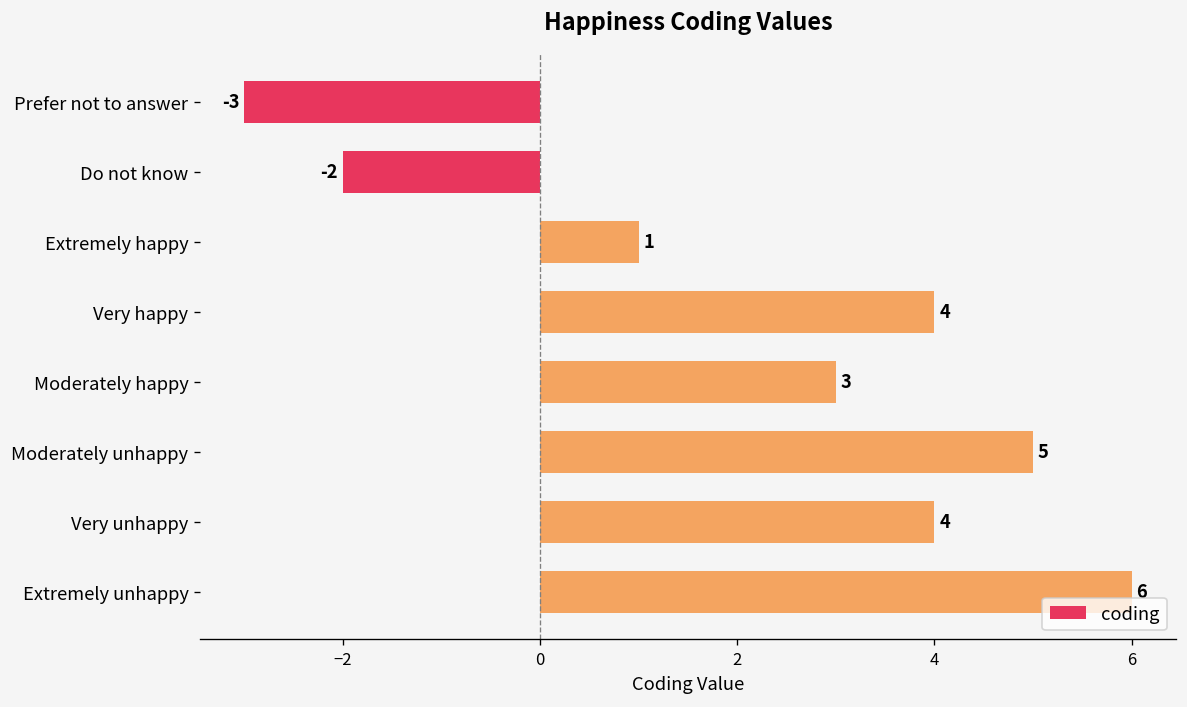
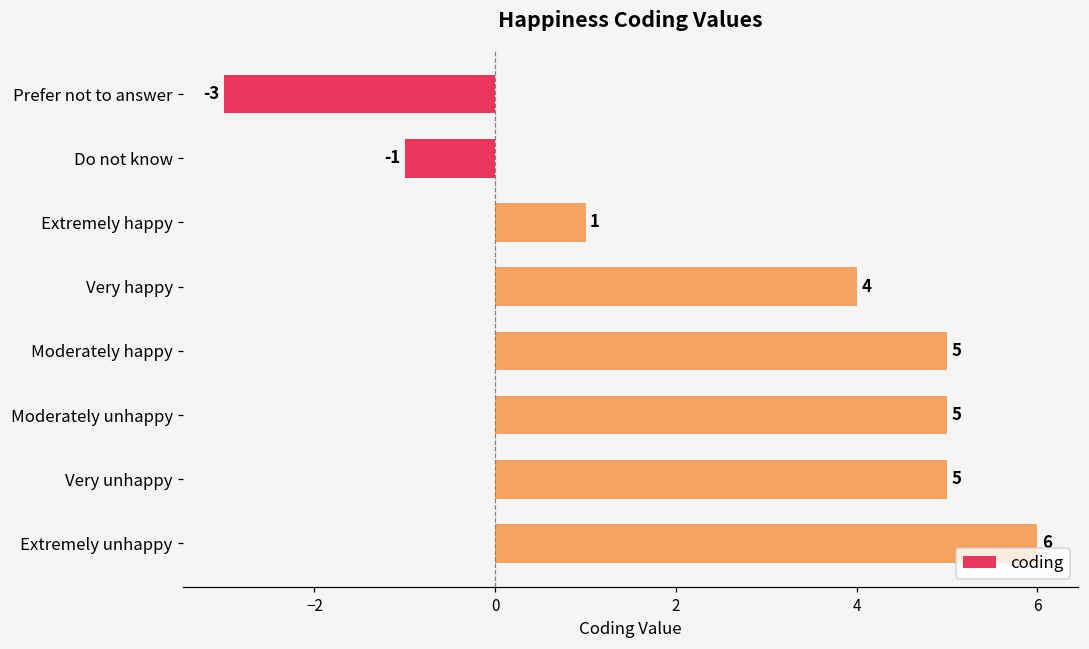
  {
    "Prefer not to answer": -3,
-   "Do not know": -2,
+   "Do not know": -1,
    "Extremely happy": 1,
    "Very happy": 4,
-   "Moderately happy": 3,
+   "Moderately happy": 5,
    "Moderately unhappy": 5,
-   "Very unhappy": 4
+   "Very unhappy": 5
  }
